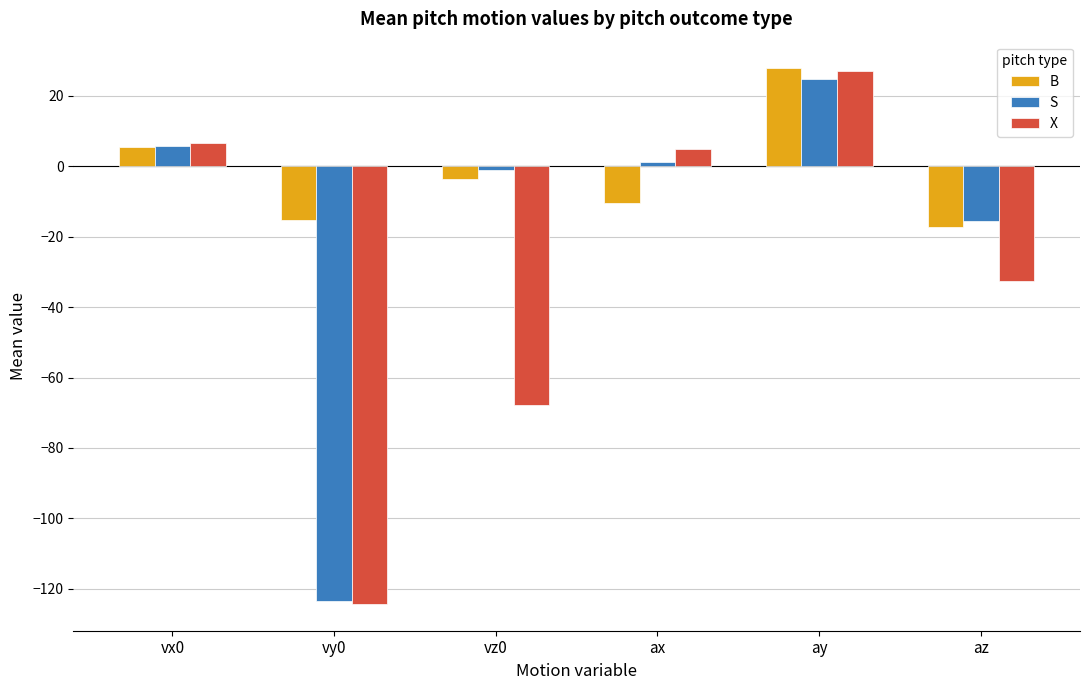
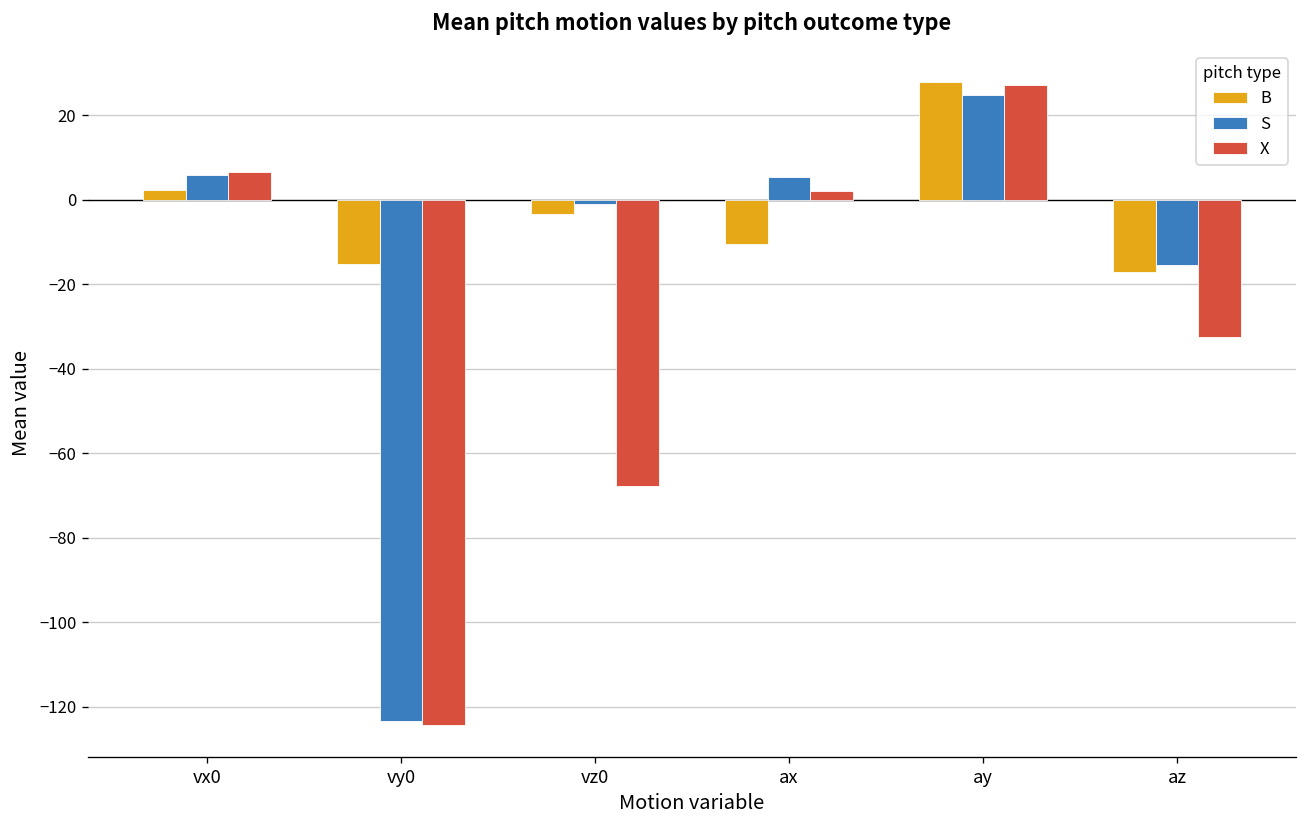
  {
    "B": {
-     "vx0": 6,
+     "vx0": 2,
      "vy0": -15,
      "vz0": -4,
      "ax": -11,
      "ay": 28,
      "az": -17
    },
    "S": {
      "vx0": 6,
      "vy0": -124,
      "vz0": -1,
-     "ax": 1,
+     "ax": 5,
      "ay": 25,
      "az": -15
    },
    "X": {
      "vx0": 7,
      "vy0": -124,
      "vz0": -68,
-     "ax": 5,
+     "ax": 2,
      "ay": 27,
      "az": -33
    }
  }
